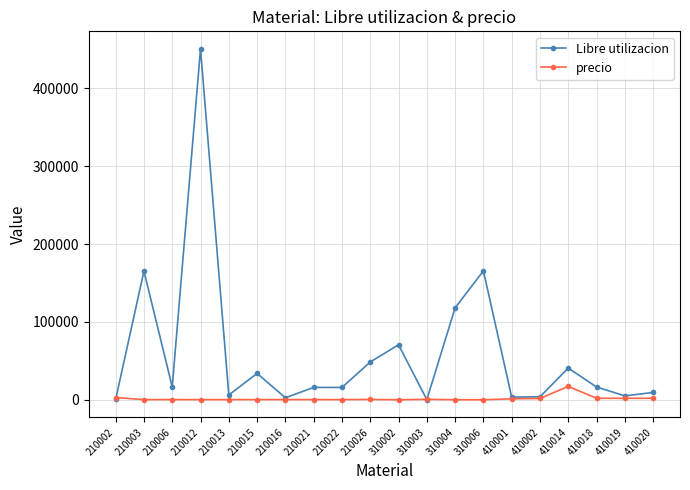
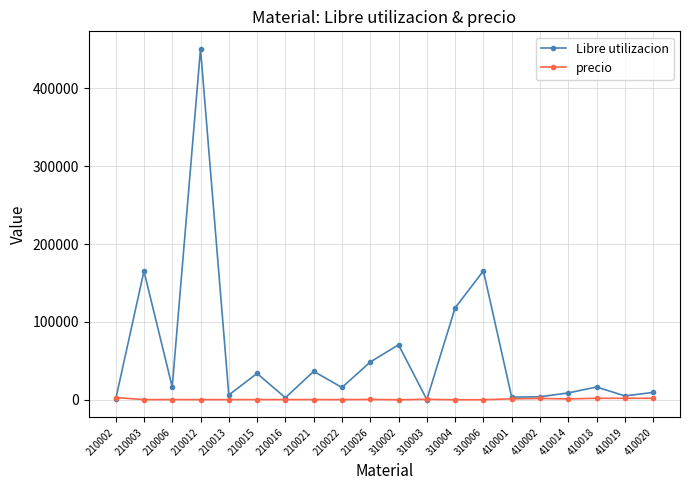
  {
    "Libre utilizacion": {
      "210003": 170000,
      "210006": 20000,
      "210012": 450000,
      "210013": 10000,
      "210015": 30000,
-     "210021": 20000,
+     "210021": 40000,
      "210022": 20000,
      "210026": 50000,
      "310002": 70000,
      "310004": 120000,
      "310006": 170000,
-     "410014": 40000,
+     "410014": 10000,
      "410018": 20000,
      "410020": 10000
    },
    "precio": {
      "210003": 0,
      "210006": 0,
      "210012": 0,
      "210013": 0,
      "210015": 0,
      "210021": 0,
      "210022": 0,
      "210026": 0,
      "310002": 0,
      "310004": 0,
      "310006": 0,
-     "410014": 20000,
+     "410014": 0,
      "410018": 0,
      "410020": 0
    }
  }
